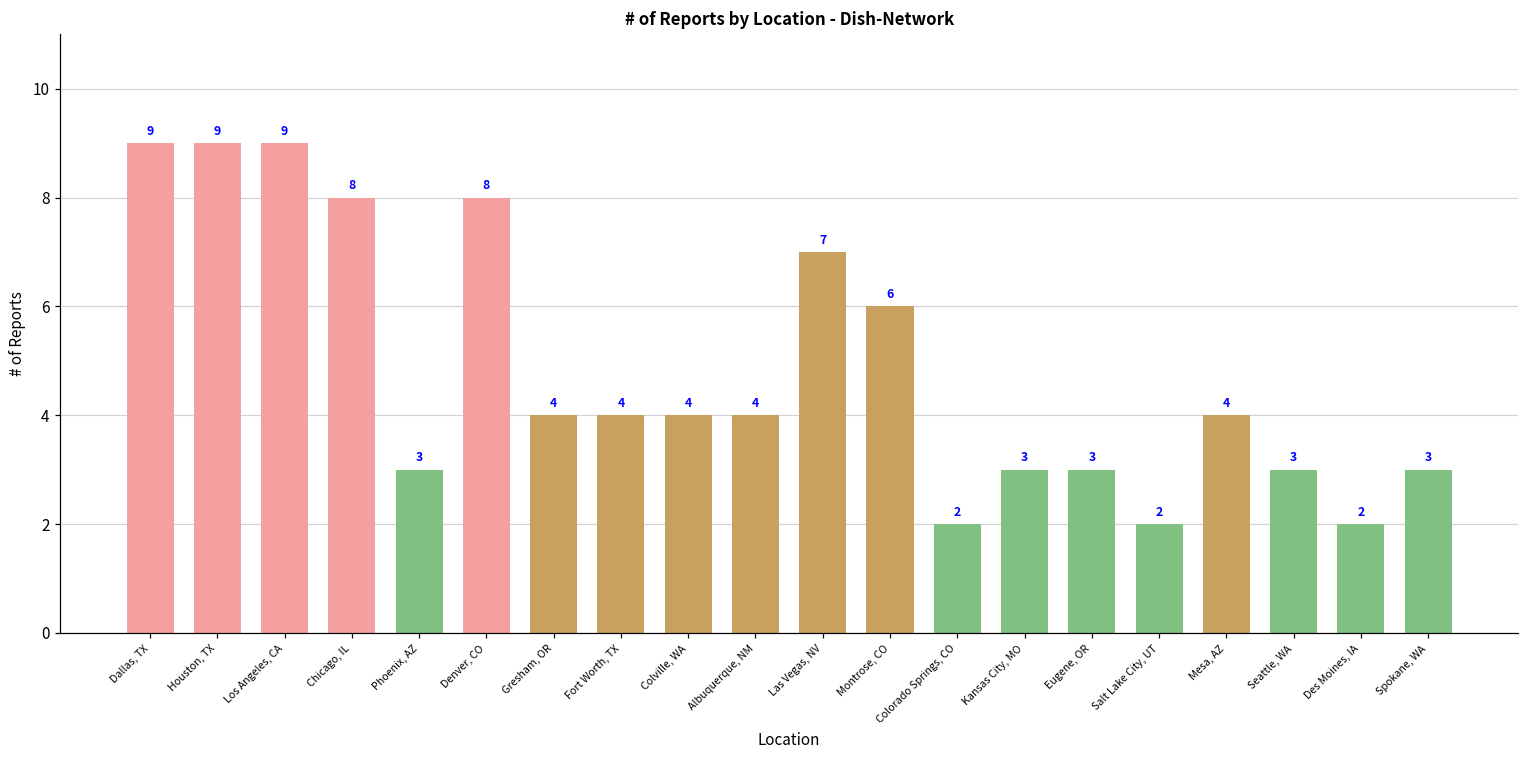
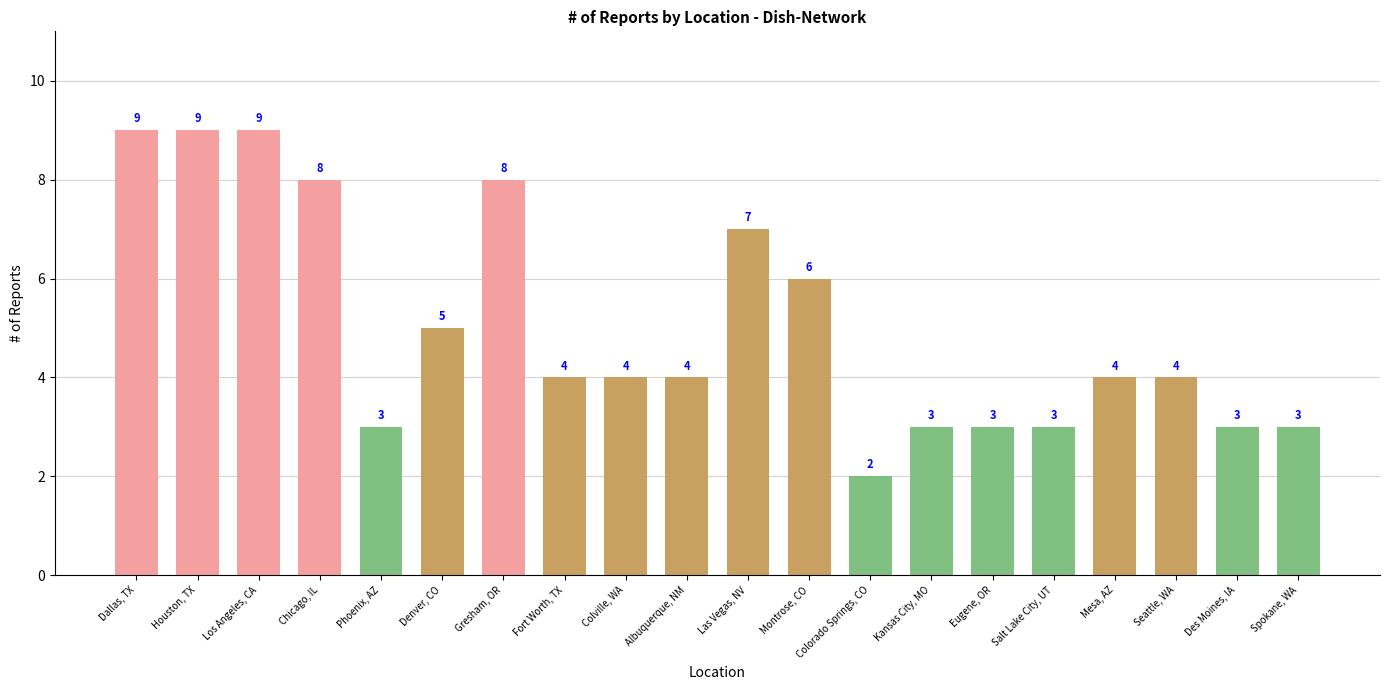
  {
    "Dallas, TX": 9,
    "Houston, TX": 9,
    "Los Angeles, CA": 9,
    "Chicago, IL": 8,
    "Phoenix, AZ": 3,
-   "Denver, CO": 8,
-   "Gresham, OR": 4,
+   "Denver, CO": 5,
+   "Gresham, OR": 8,
    "Fort Worth, TX": 4,
    "Colville, WA": 4,
    "Albuquerque, NM": 4,
    "Las Vegas, NV": 7,
    "Montrose, CO": 6,
    "Colorado Springs, CO": 2,
    "Kansas City, MO": 3,
    "Eugene, OR": 3,
-   "Salt Lake City, UT": 2,
+   "Salt Lake City, UT": 3,
    "Mesa, AZ": 4,
-   "Seattle, WA": 3,
-   "Des Moines, IA": 2,
+   "Seattle, WA": 4,
+   "Des Moines, IA": 3,
    "Spokane, WA": 3
  }
